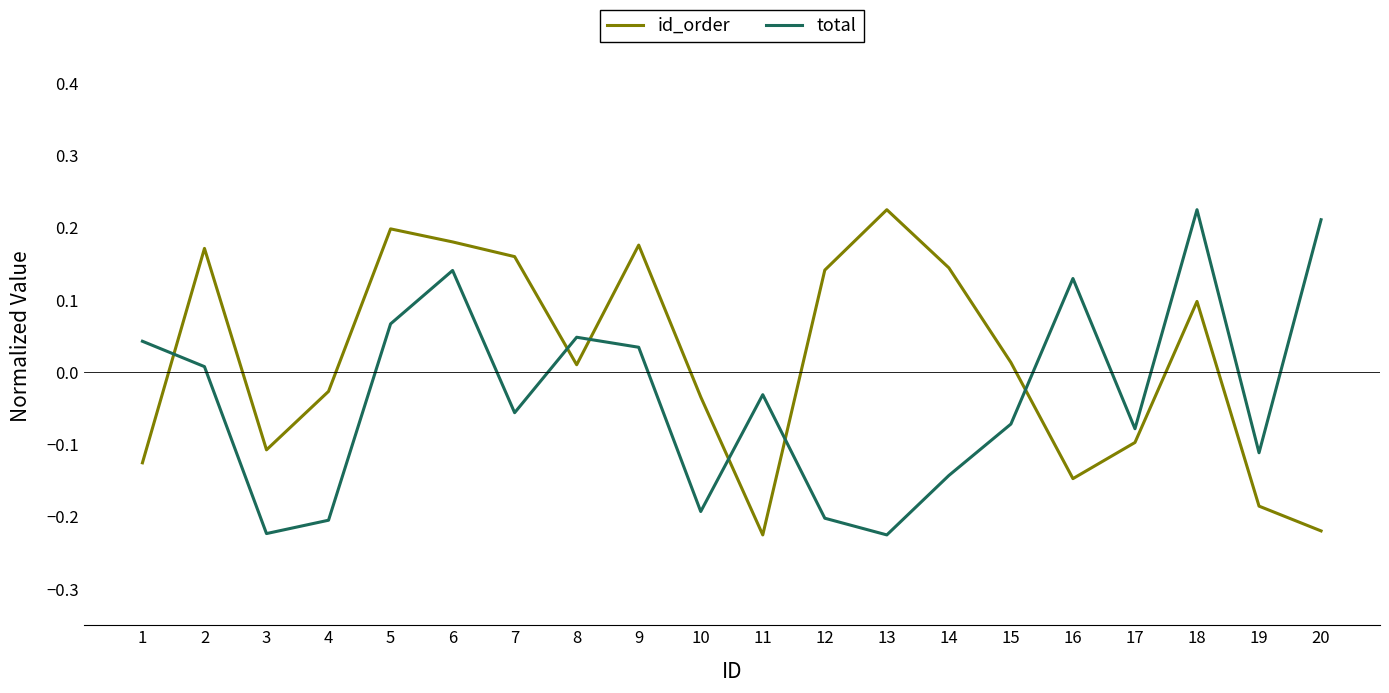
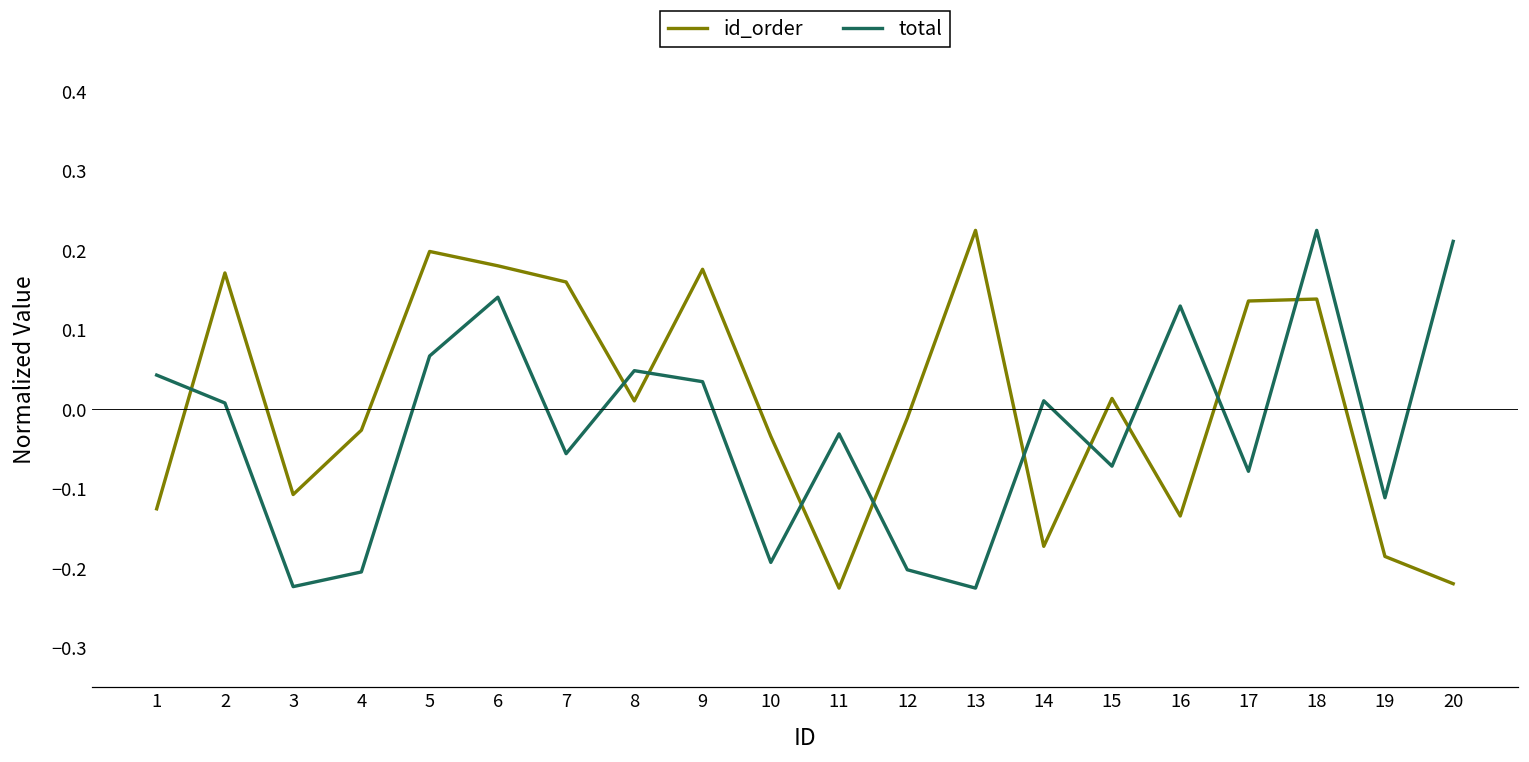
  {
    "id_order": {
      "1": -0.13,
      "2": 0.17,
      "3": -0.11,
      "4": -0.03,
      "5": 0.20,
      "6": 0.18,
      "7": 0.16,
      "8": 0.01,
      "9": 0.18,
      "10": -0.03,
      "11": -0.23,
-     "12": 0.14,
+     "12": -0.01,
      "13": 0.23,
-     "14": 0.14,
+     "14": -0.17,
      "15": 0.01,
-     "16": -0.15,
-     "17": -0.10,
-     "18": 0.10,
+     "16": -0.13,
+     "17": 0.14,
+     "18": 0.14,
      "19": -0.19,
      "20": -0.22
    },
    "total": {
      "1": 0.04,
      "2": 0.01,
      "3": -0.22,
      "4": -0.20,
      "5": 0.07,
      "6": 0.14,
      "7": -0.06,
      "8": 0.05,
      "9": 0.03,
      "10": -0.19,
      "11": -0.03,
      "12": -0.20,
      "13": -0.23,
-     "14": -0.14,
+     "14": 0.01,
      "15": -0.07,
      "16": 0.13,
      "17": -0.08,
      "18": 0.23,
      "19": -0.11,
      "20": 0.21
    }
  }
